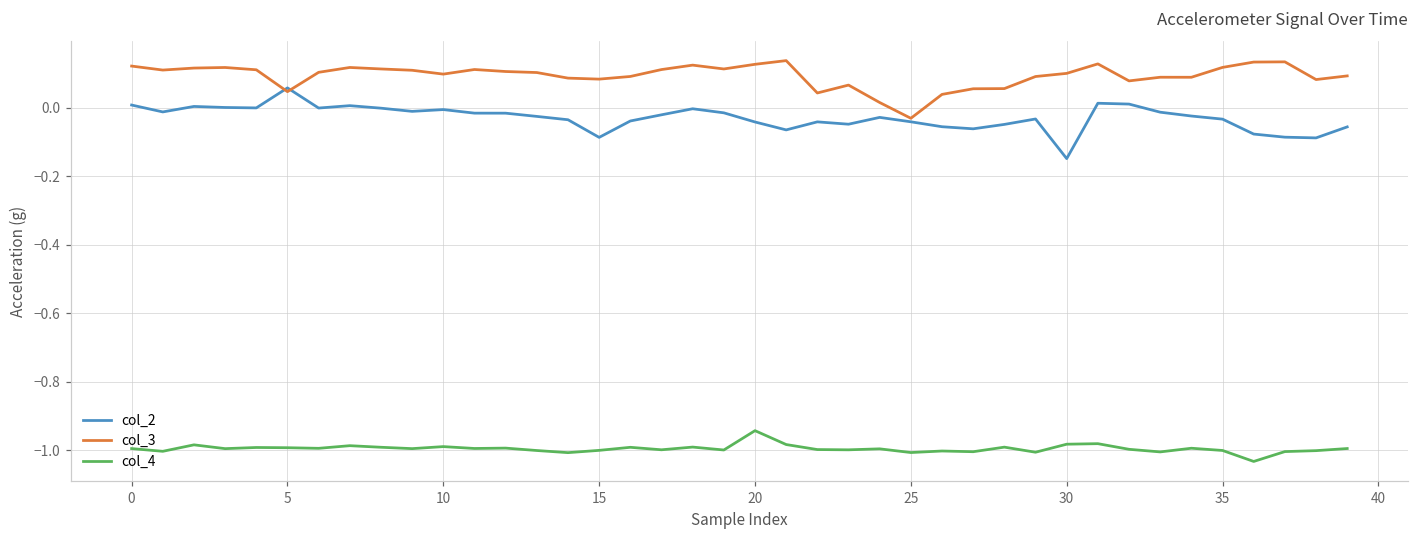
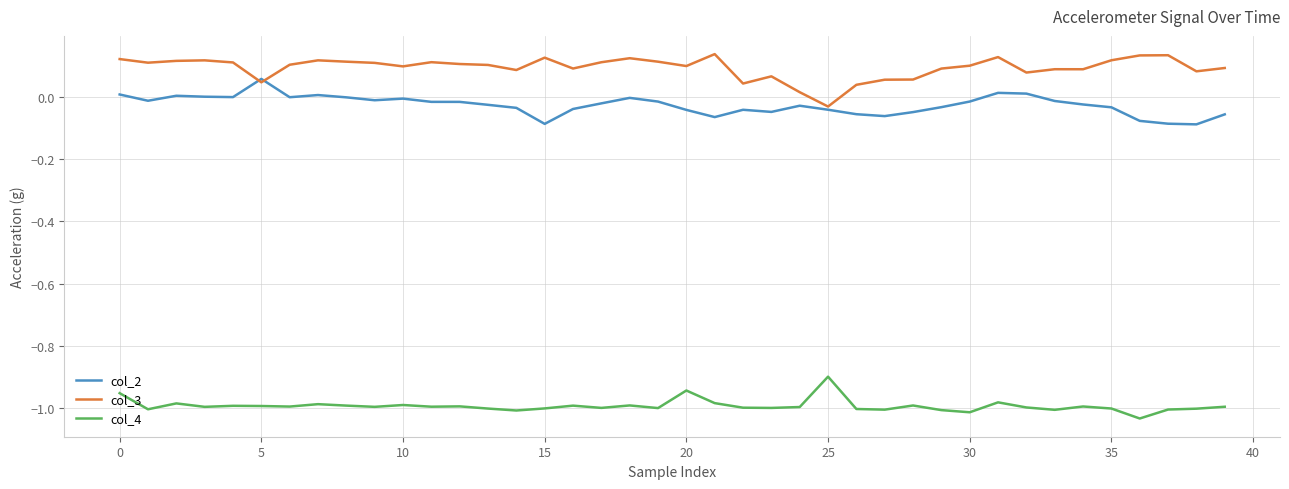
  {
    "col_2": {
      "0": 0.01,
      "5": 0.06,
      "10": -0.01,
      "15": -0.09,
      "20": -0.04,
      "25": -0.04,
-     "30": -0.15,
+     "30": -0.01,
      "35": -0.03
    },
    "col_3": {
      "0": 0.12,
      "5": 0.05,
      "10": 0.10,
-     "15": 0.08,
-     "20": 0.13,
+     "15": 0.13,
+     "20": 0.10,
      "25": -0.03,
      "30": 0.10,
      "35": 0.12
    },
    "col_4": {
-     "0": -1.00,
+     "0": -0.95,
      "5": -0.99,
      "10": -0.99,
      "15": -1.00,
      "20": -0.94,
-     "25": -1.01,
-     "30": -0.98,
+     "25": -0.90,
+     "30": -1.01,
      "35": -1.00
    }
  }
